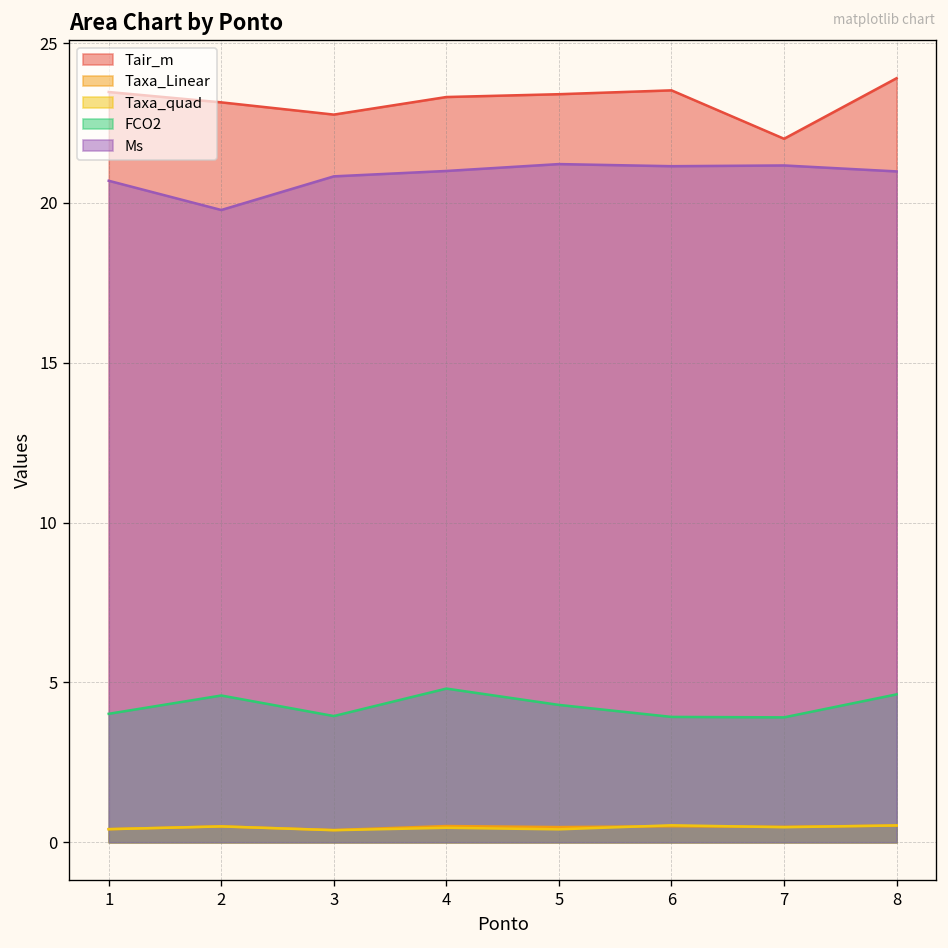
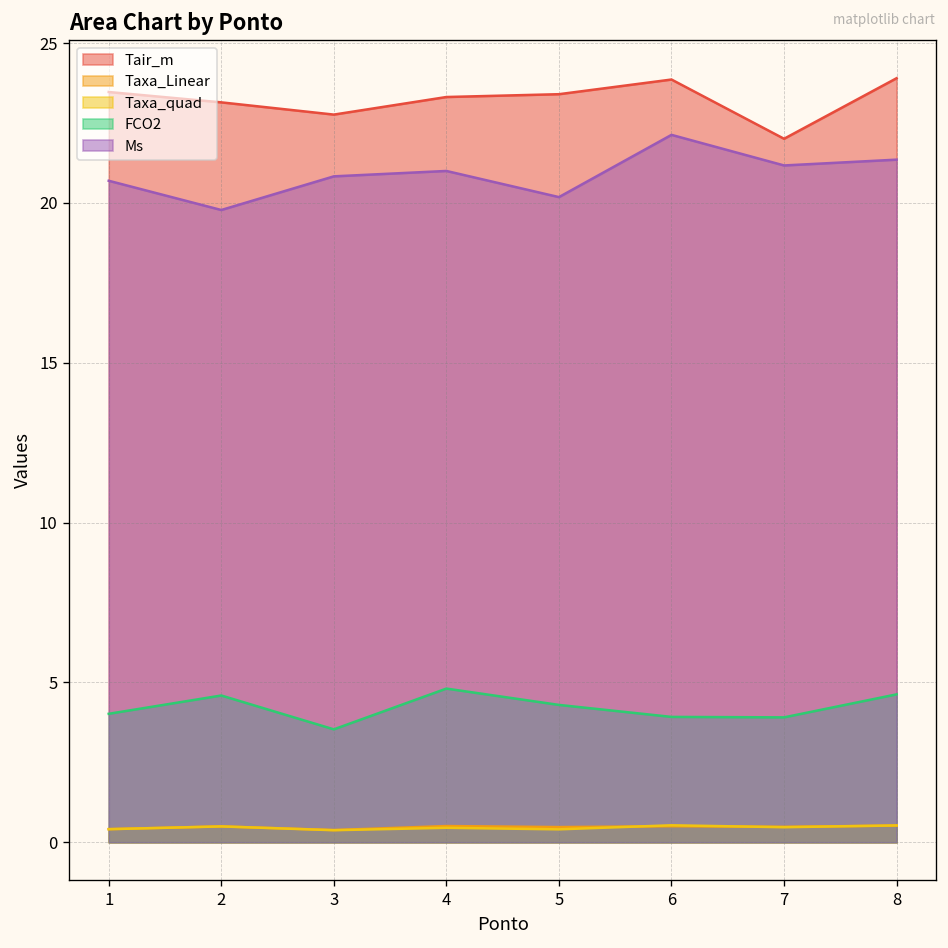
  {
    "Tair_m": {
      "2": 23.1,
      "3": 22.8,
      "4": 23.3,
      "5": 23.4,
-     "6": 23.5,
+     "6": 23.9,
      "7": 22.0,
      "8": 23.9
    },
    "FCO2": {
      "1": 4.0,
      "2": 4.6,
-     "3": 3.9,
+     "3": 3.5,
      "4": 4.8,
      "5": 4.3,
      "6": 3.9,
      "7": 3.9,
      "8": 4.6
    },
    "Ms": {
      "1": 20.7,
      "2": 19.8,
      "3": 20.8,
      "4": 21.0,
-     "5": 21.2,
-     "6": 21.1,
+     "5": 20.2,
+     "6": 22.1,
      "7": 21.2,
-     "8": 21.0
+     "8": 21.4
    }
  }
